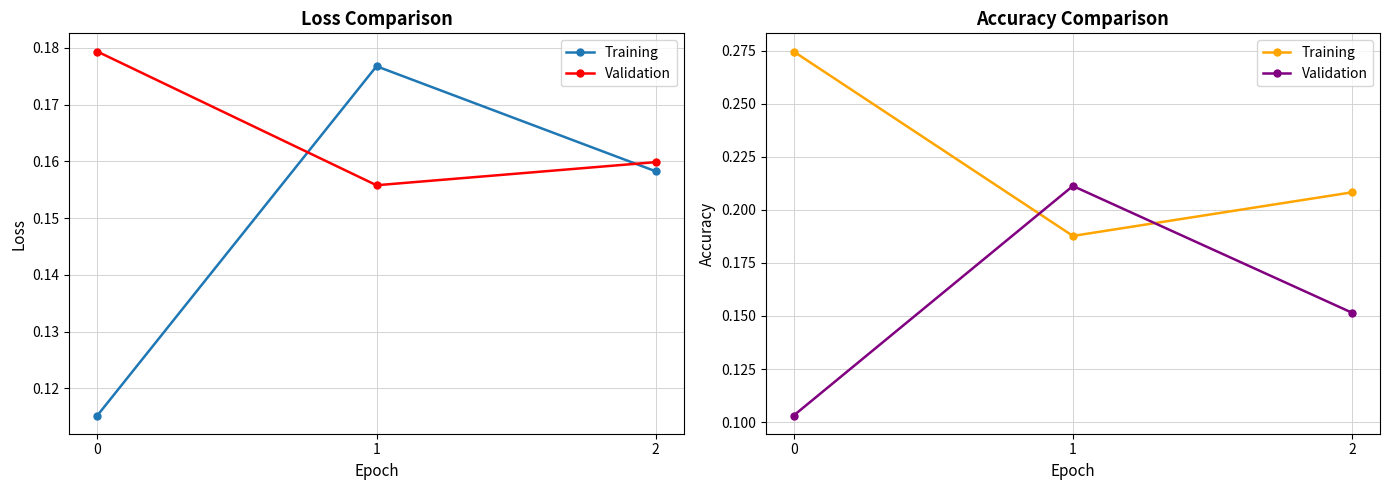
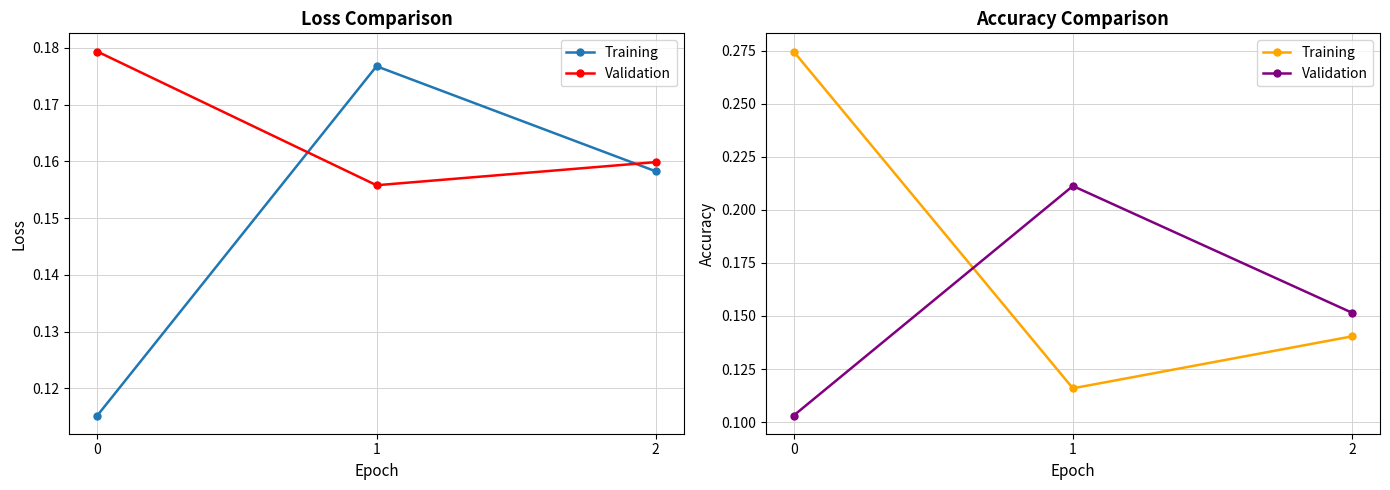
  {
    "Accuracy Comparison": {
      "Training": {
        "0": 0.275,
-       "1": 0.188,
-       "2": 0.208
+       "1": 0.116,
+       "2": 0.140
      },
      "Validation": {
        "0": 0.103,
        "1": 0.211,
        "2": 0.152
      }
    }
  }
